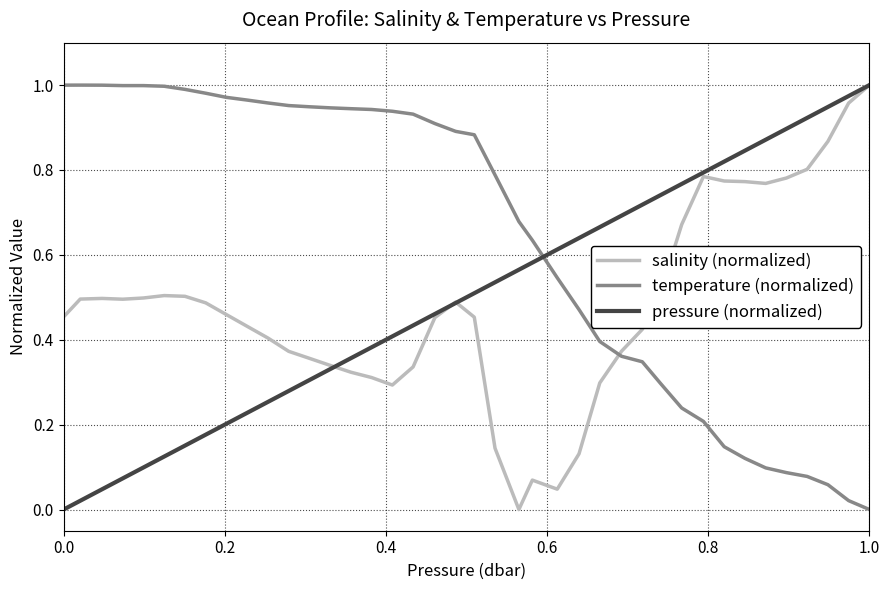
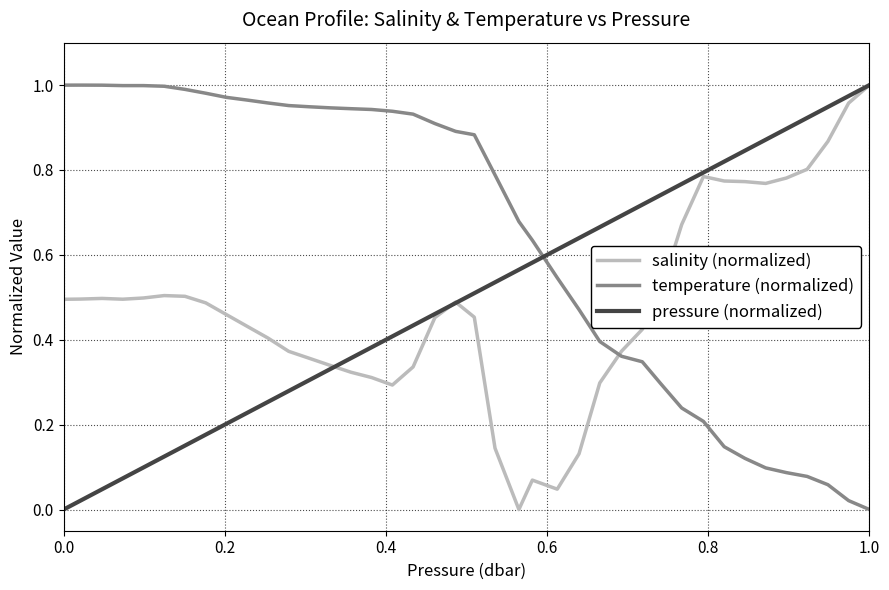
  {
    "salinity (normalized)": {
-     "0.0": 0.45
+     "0.0": 0.50
    },
    "temperature (normalized)": {
      "0.0": 1.00,
      "1.0": 0.00
    },
    "pressure (normalized)": {
      "0.0": 0.00
    }
  }
